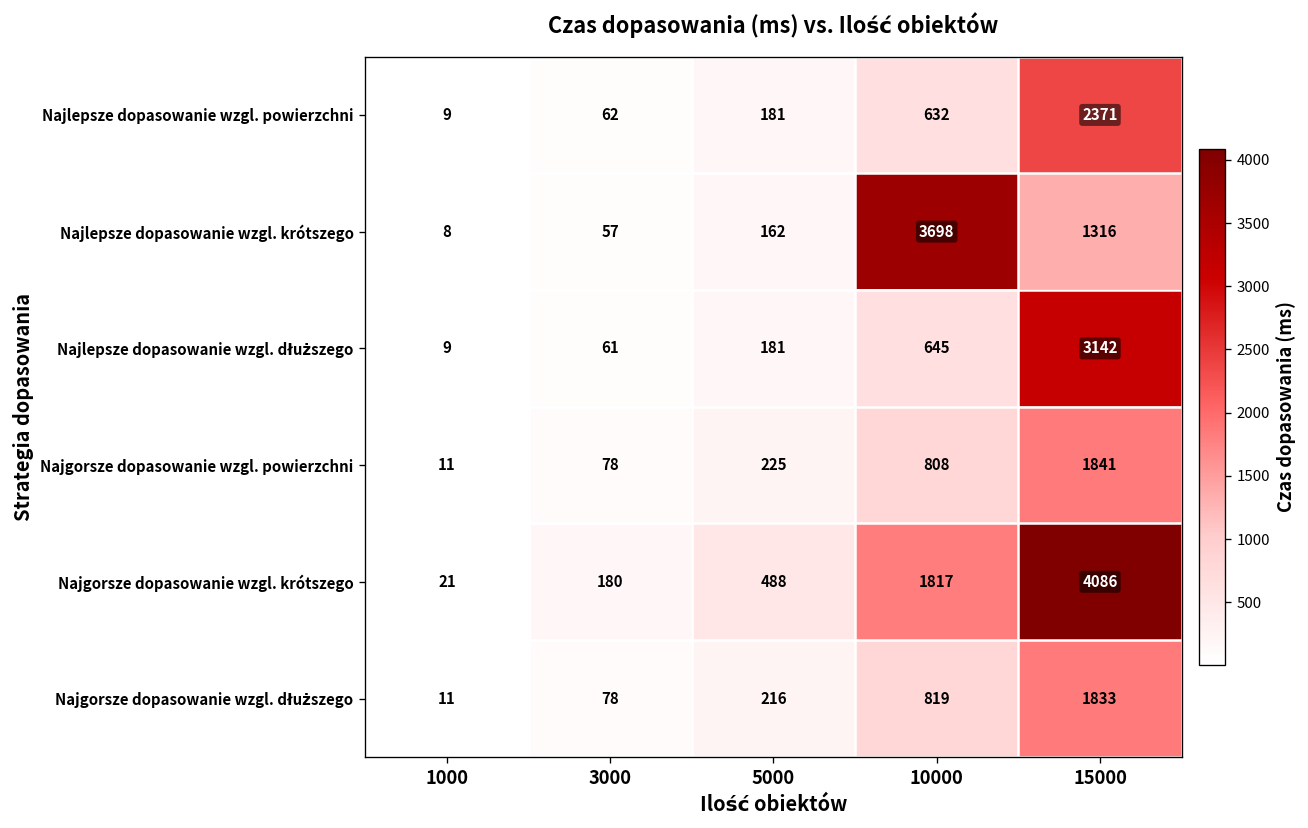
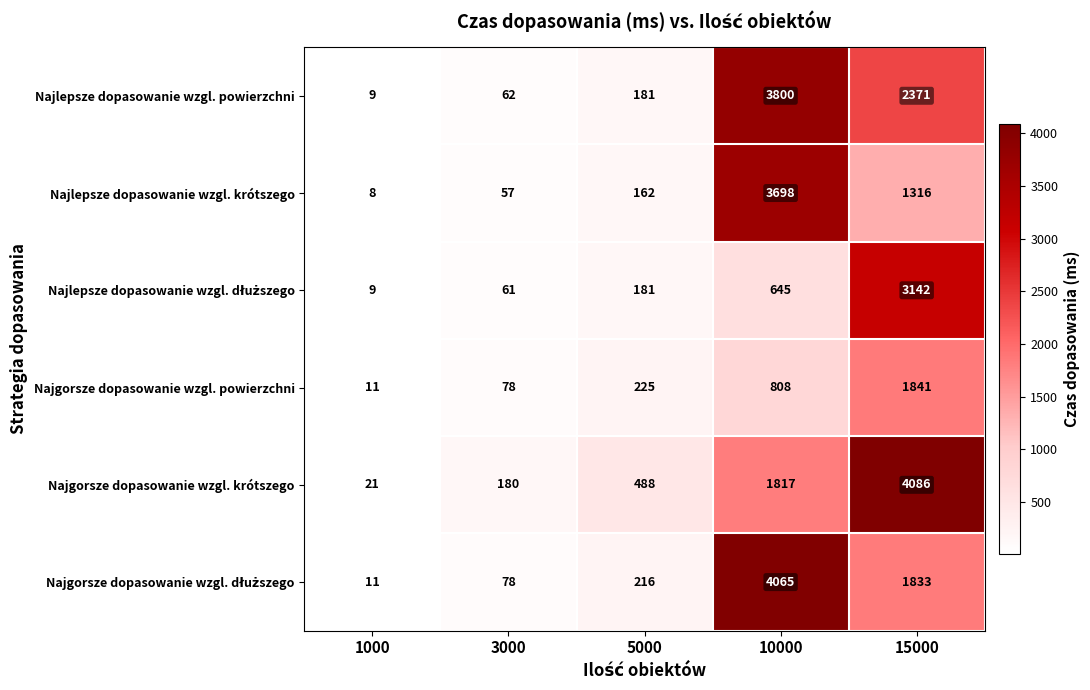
  {
    "Najlepsze dopasowanie wzgl. powierzchni": {
-     "10000": 632
+     "10000": 3800
    },
    "Najgorsze dopasowanie wzgl. dłuższego": {
-     "10000": 819
+     "10000": 4065
    }
  }
